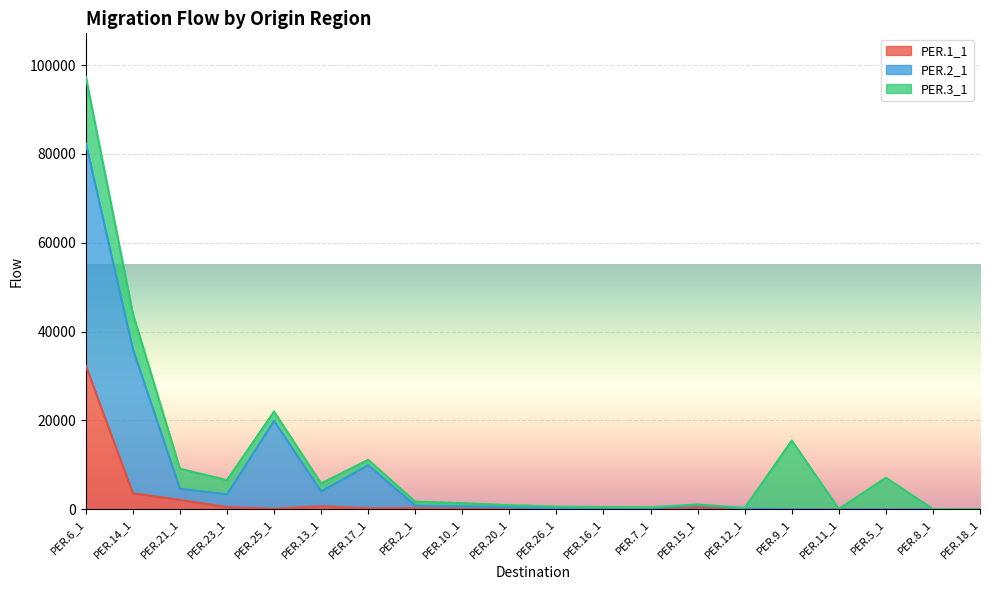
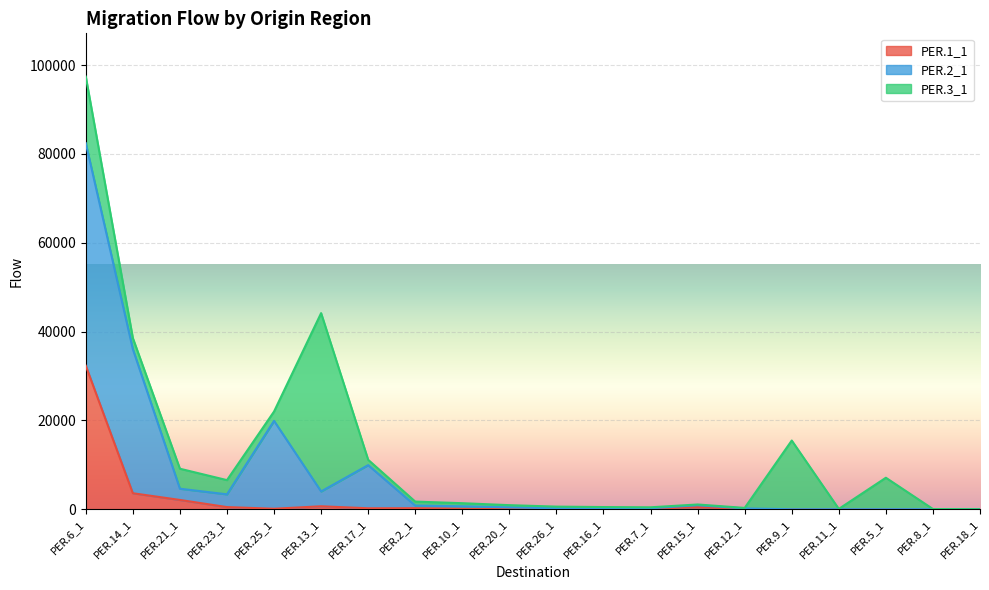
  {
    "PER.1_1": {
      "PER.6_1": 32000,
      "PER.14_1": 4000,
      "PER.21_1": 2000,
      "PER.23_1": 0,
      "PER.25_1": 0,
      "PER.13_1": 1000,
      "PER.17_1": 0,
      "PER.2_1": 0
    },
    "PER.2_1": {
      "PER.6_1": 50000,
      "PER.14_1": 32000,
      "PER.21_1": 3000,
      "PER.23_1": 3000,
      "PER.25_1": 20000,
      "PER.13_1": 3000,
      "PER.17_1": 10000,
      "PER.2_1": 1000
    },
    "PER.3_1": {
      "PER.6_1": 15000,
-     "PER.14_1": 8000,
+     "PER.14_1": 3000,
      "PER.21_1": 5000,
      "PER.23_1": 3000,
      "PER.25_1": 2000,
-     "PER.13_1": 2000,
+     "PER.13_1": 40000,
      "PER.17_1": 1000,
      "PER.2_1": 1000,
      "PER.10_1": 1000,
      "PER.9_1": 15000,
      "PER.5_1": 7000
    }
  }
